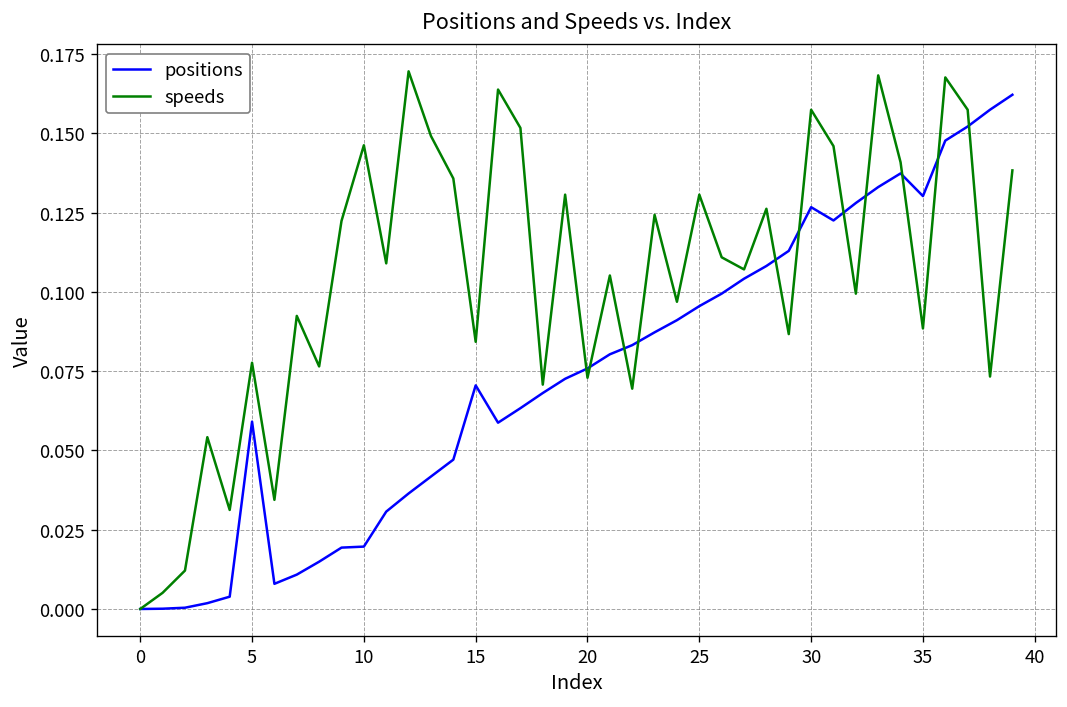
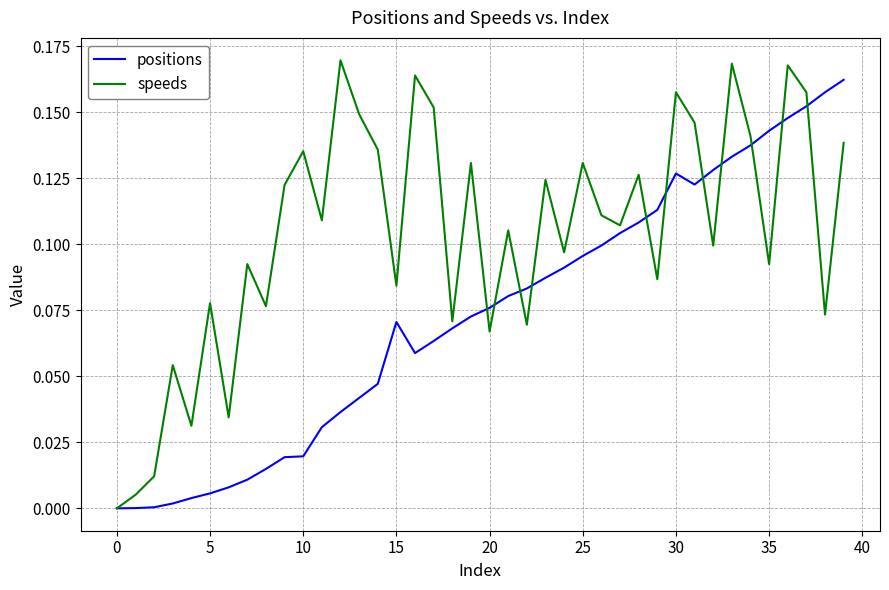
  {
    "positions": {
-     "5": 0.059,
+     "5": 0.006,
      "10": 0.020,
      "15": 0.071,
      "20": 0.076,
      "25": 0.096,
      "30": 0.127,
-     "35": 0.130
+     "35": 0.143
    },
    "speeds": {
      "5": 0.078,
-     "10": 0.146,
+     "10": 0.135,
      "15": 0.084,
-     "20": 0.073,
+     "20": 0.067,
      "25": 0.131,
      "30": 0.157,
-     "35": 0.088
+     "35": 0.092
    }
  }
